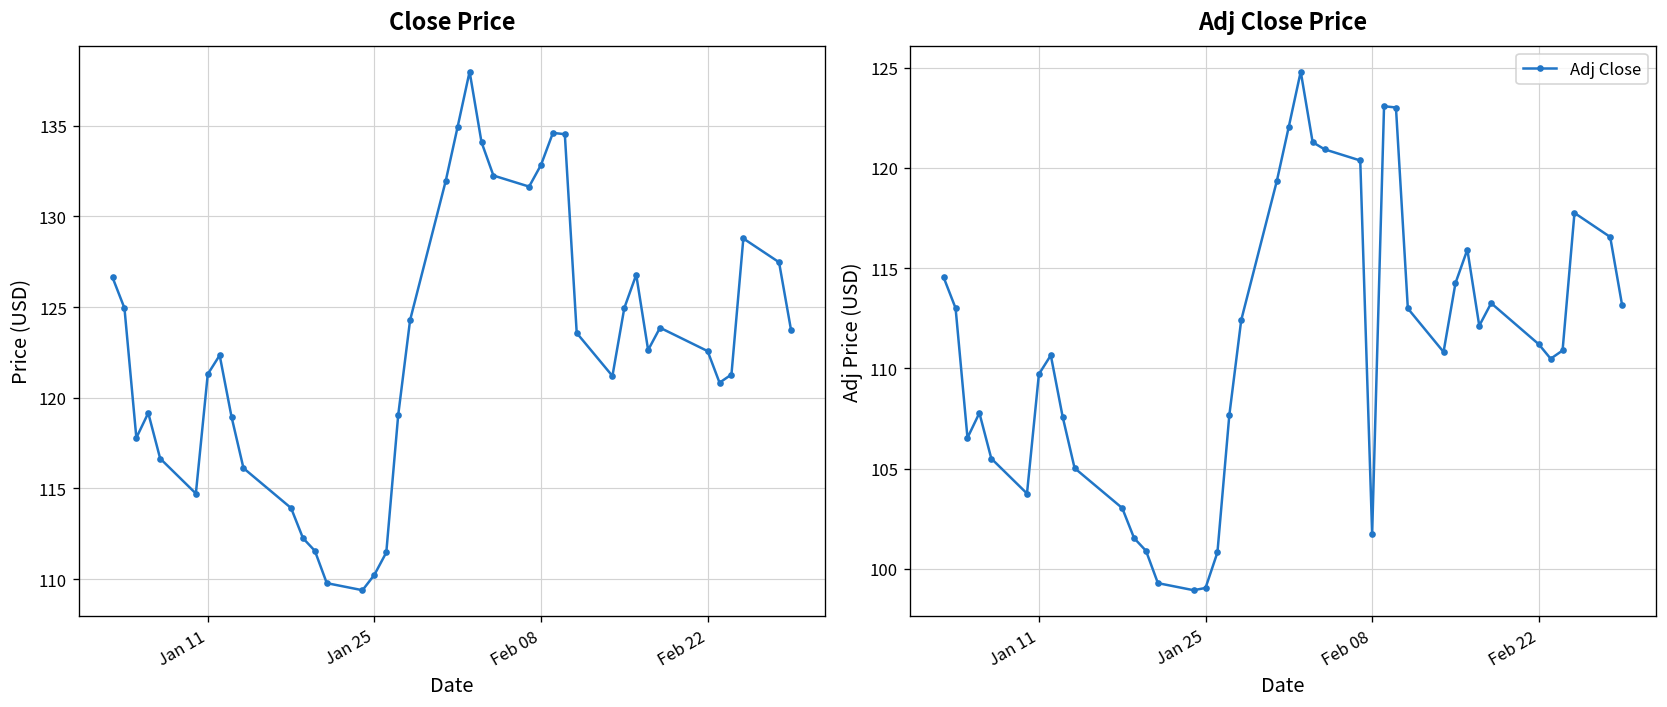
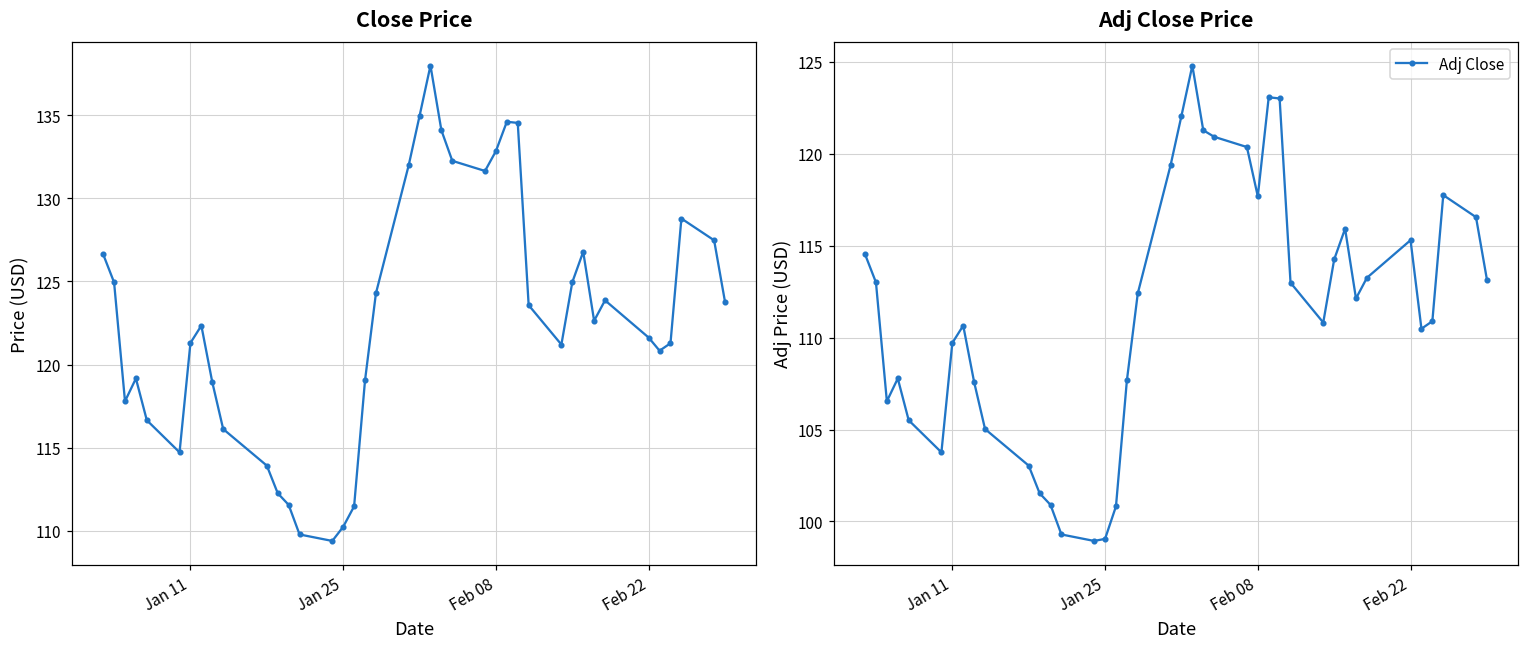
  {
    "Close Price": {
      "Jan 11": 121.3,
      "Jan 25": 110.2,
      "Feb 08": 132.8,
-     "Feb 22": 122.6
+     "Feb 22": 121.6
    },
    "Adj Close Price": {
      "Jan 11": 109.7,
      "Jan 25": 99.1,
-     "Feb 08": 101.8,
-     "Feb 22": 111.2
+     "Feb 08": 117.7,
+     "Feb 22": 115.3
    }
  }
